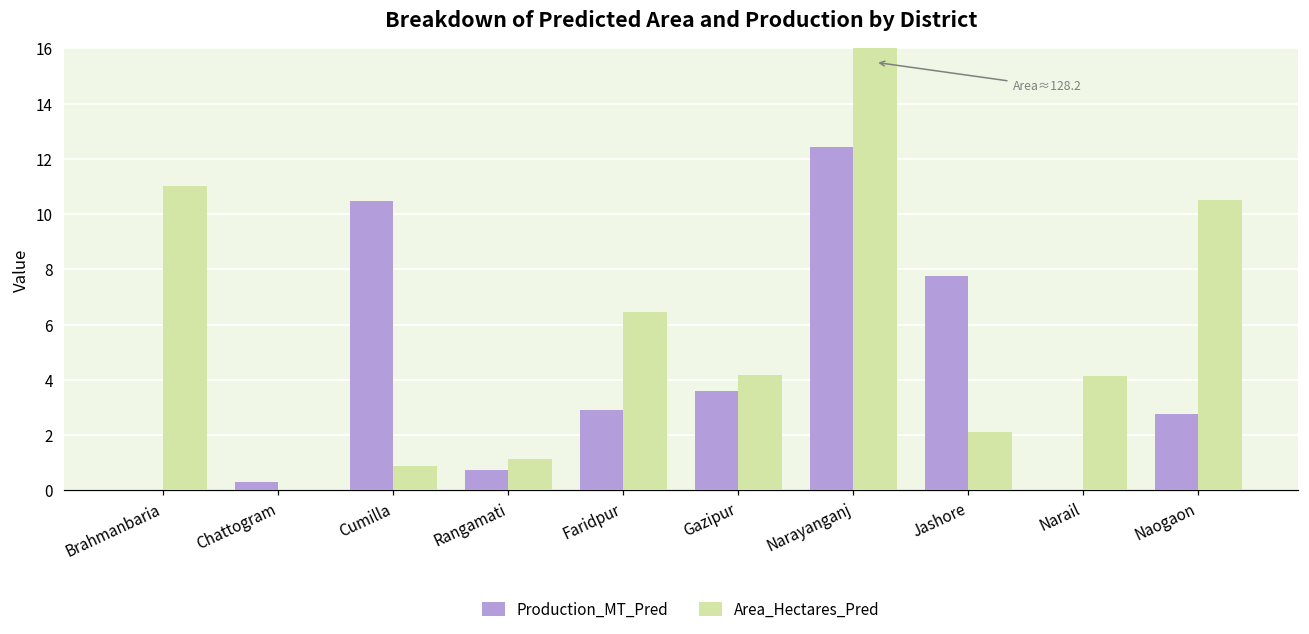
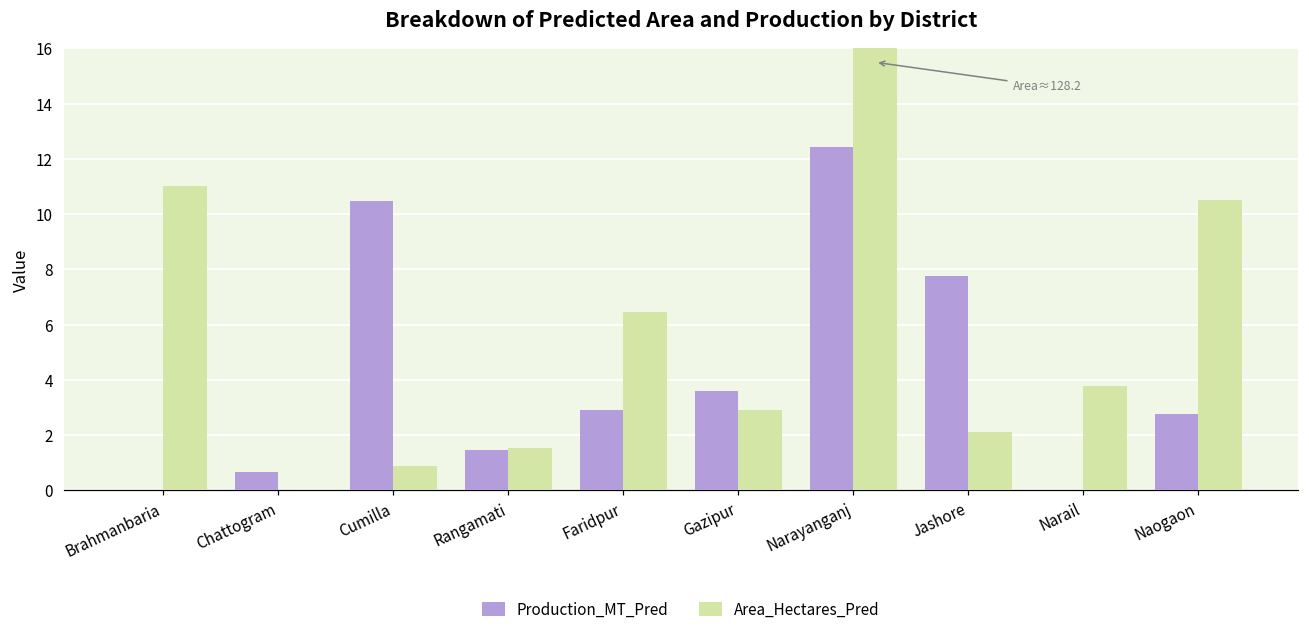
  {
    "Production_MT_Pred": {
      "Brahmanbaria": 0.0,
-     "Chattogram": 0.3,
+     "Chattogram": 0.7,
      "Cumilla": 10.5,
-     "Rangamati": 0.7,
+     "Rangamati": 1.5,
      "Faridpur": 2.9,
      "Gazipur": 3.6,
      "Narayanganj": 12.4,
      "Jashore": 7.8,
      "Narail": 0.0,
      "Naogaon": 2.8
    },
    "Area_Hectares_Pred": {
      "Brahmanbaria": 11.0,
      "Chattogram": 0.0,
      "Cumilla": 0.9,
-     "Rangamati": 1.2,
+     "Rangamati": 1.5,
      "Faridpur": 6.5,
-     "Gazipur": 4.2,
+     "Gazipur": 2.9,
      "Jashore": 2.1,
-     "Narail": 4.1,
+     "Narail": 3.8,
      "Naogaon": 10.5
    }
  }
